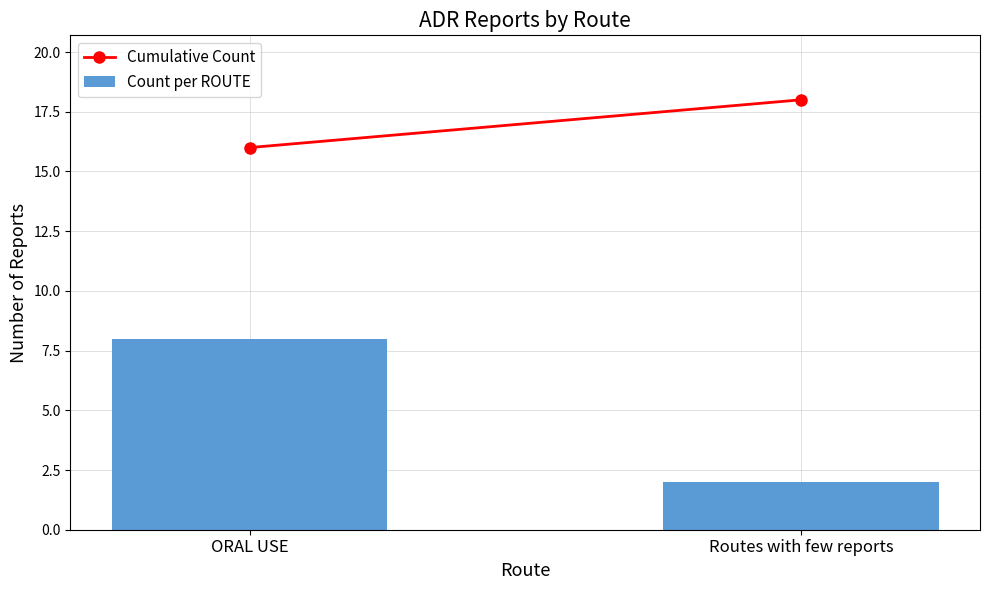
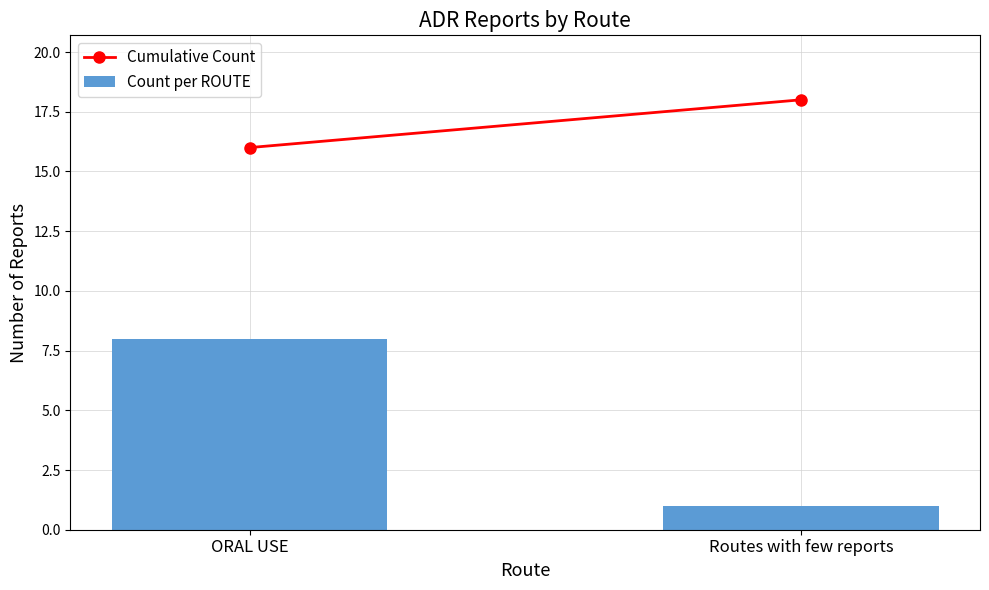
  {
    "Count per ROUTE": {
      "ORAL USE": 8,
-     "Routes with few reports": 2
+     "Routes with few reports": 1
    },
    "Cumulative Count": {
      "ORAL USE": 16,
      "Routes with few reports": 18
    }
  }
